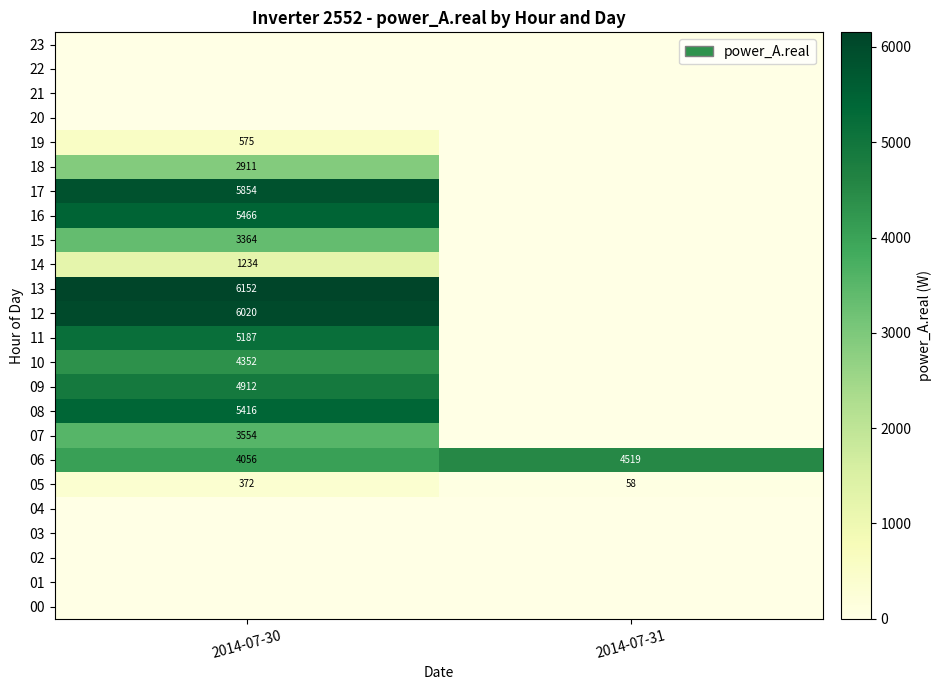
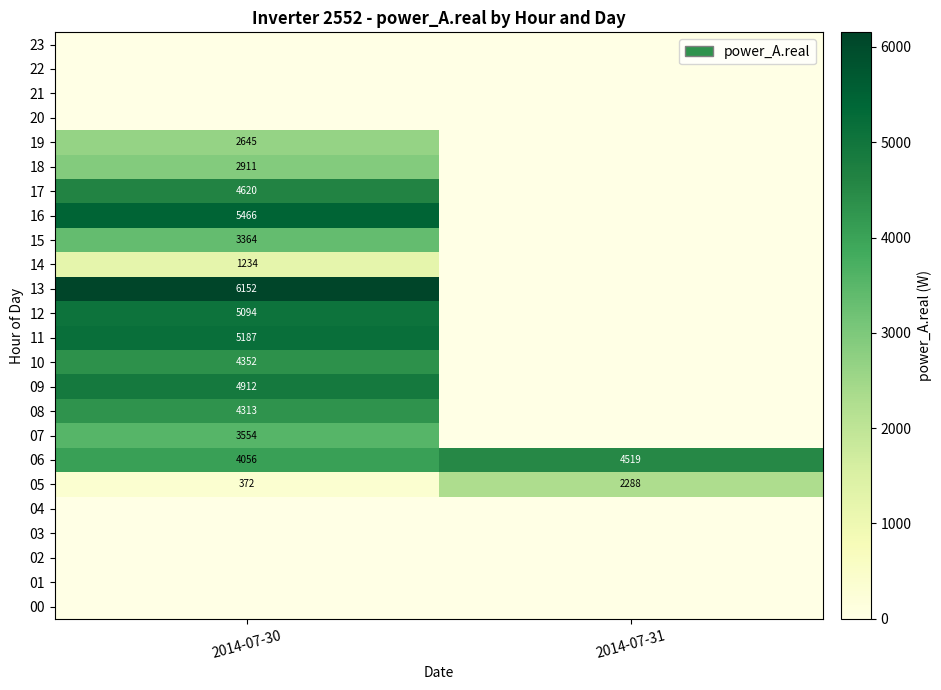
  {
    "19": {
-     "2014-07-30": 575
+     "2014-07-30": 2645
    },
    "18": {
      "2014-07-30": 2911
    },
    "17": {
-     "2014-07-30": 5854
+     "2014-07-30": 4620
    },
    "16": {
      "2014-07-30": 5466
    },
    "15": {
      "2014-07-30": 3364
    },
    "14": {
      "2014-07-30": 1234
    },
    "13": {
      "2014-07-30": 6152
    },
    "12": {
-     "2014-07-30": 6020
+     "2014-07-30": 5094
    },
    "11": {
      "2014-07-30": 5187
    },
    "10": {
      "2014-07-30": 4352
    },
    "09": {
      "2014-07-30": 4912
    },
    "08": {
-     "2014-07-30": 5416
+     "2014-07-30": 4313
    },
    "07": {
      "2014-07-30": 3554
    },
    "06": {
      "2014-07-30": 4056,
      "2014-07-31": 4519
    },
    "05": {
      "2014-07-30": 372,
-     "2014-07-31": 58
+     "2014-07-31": 2288
    }
  }
